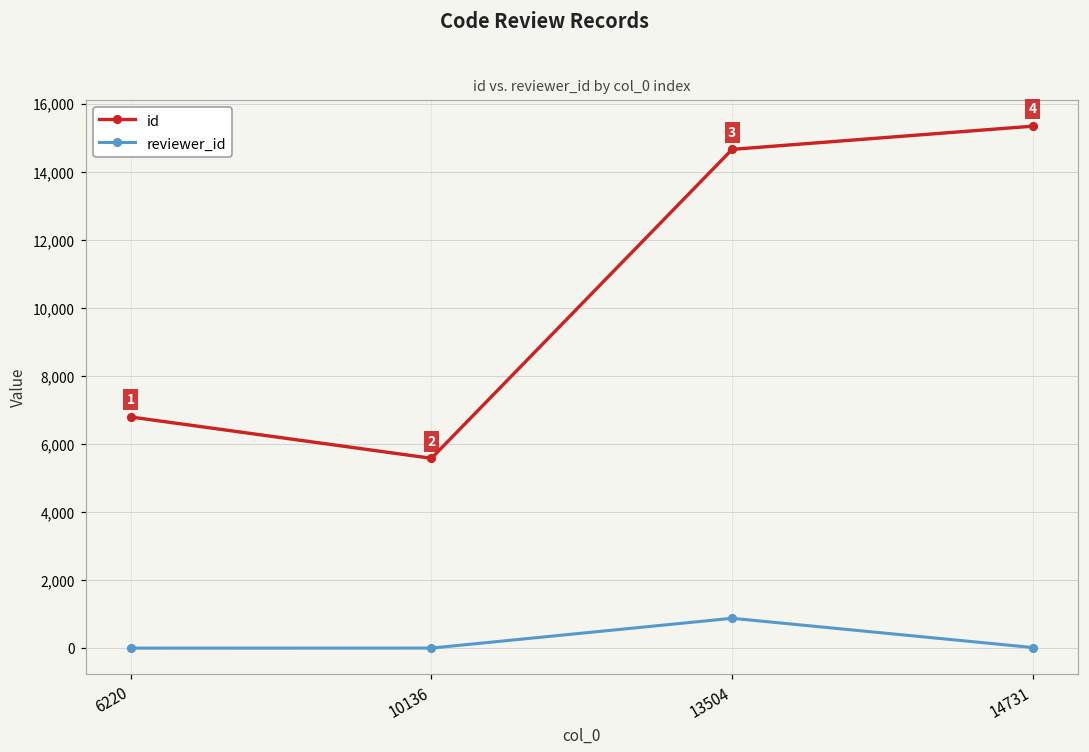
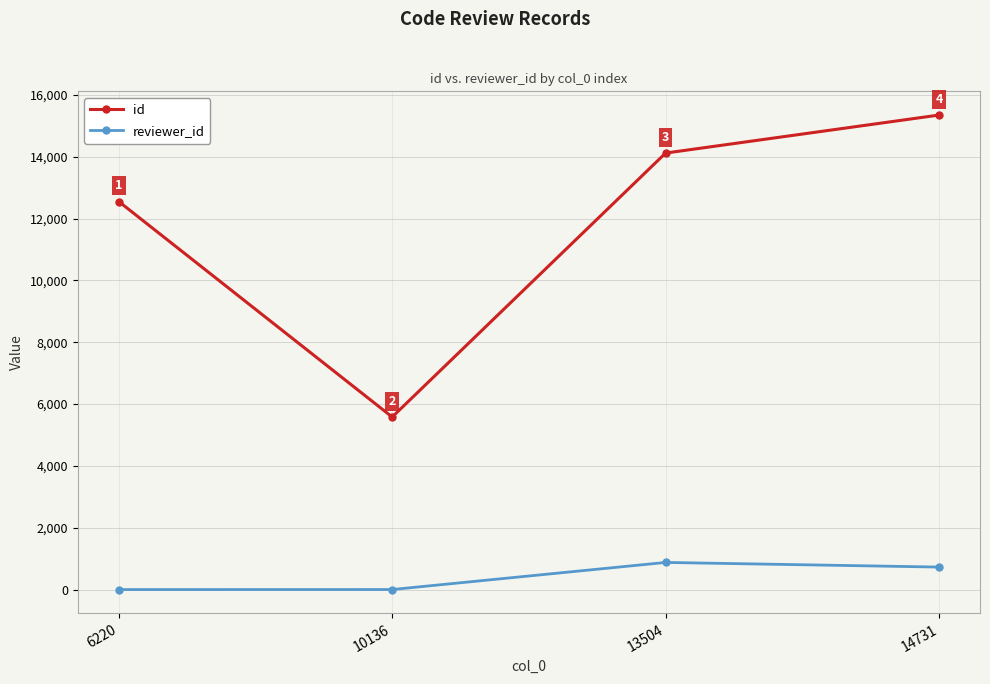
  {
    "id": {
-     "6220": "6,800",
-     "13504": "14,700"
+     "6220": "12,500",
+     "13504": "14,100"
    },
    "reviewer_id": {
      "6220": "0",
      "10136": "0",
      "13504": "900",
-     "14731": "0"
+     "14731": "700"
    }
  }
